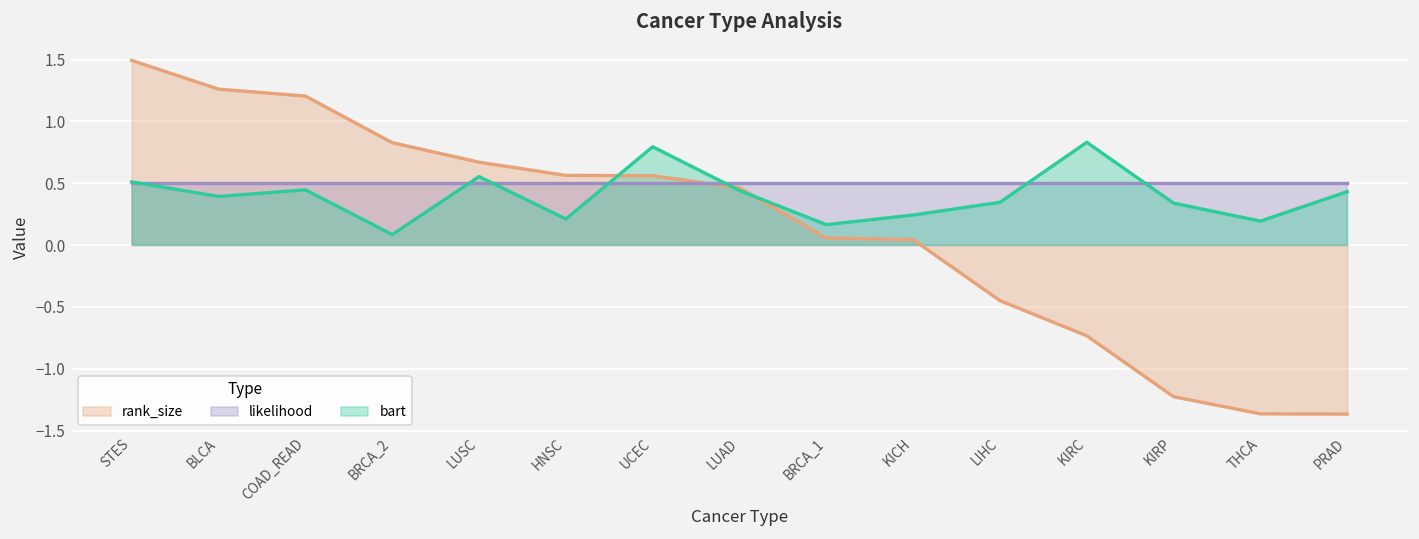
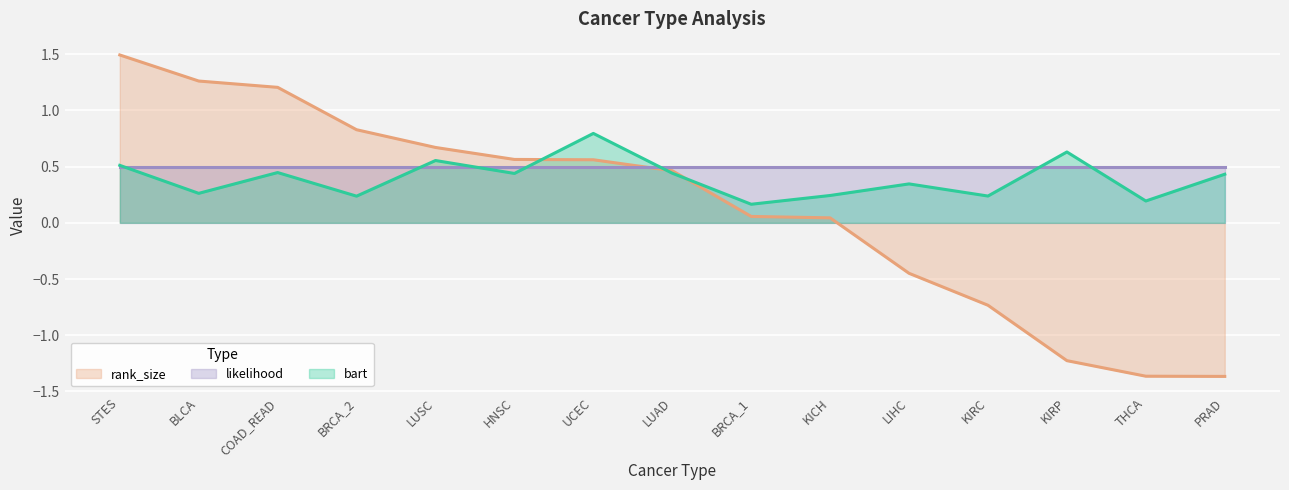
  {
    "bart": {
-     "BLCA": 0.39,
+     "BLCA": 0.26,
      "COAD_READ": 0.45,
-     "BRCA_2": 0.09,
+     "BRCA_2": 0.24,
      "LUSC": 0.55,
-     "HNSC": 0.21,
+     "HNSC": 0.44,
      "UCEC": 0.80,
      "BRCA_1": 0.17,
      "KICH": 0.24,
      "LIHC": 0.35,
-     "KIRC": 0.83,
-     "KIRP": 0.34,
+     "KIRC": 0.24,
+     "KIRP": 0.63,
      "THCA": 0.19,
      "PRAD": 0.43
    }
  }
